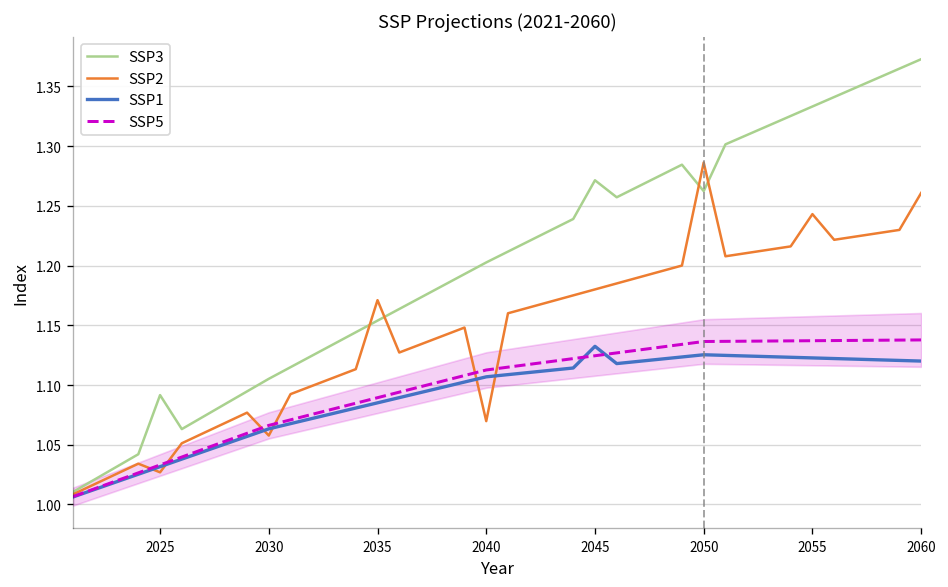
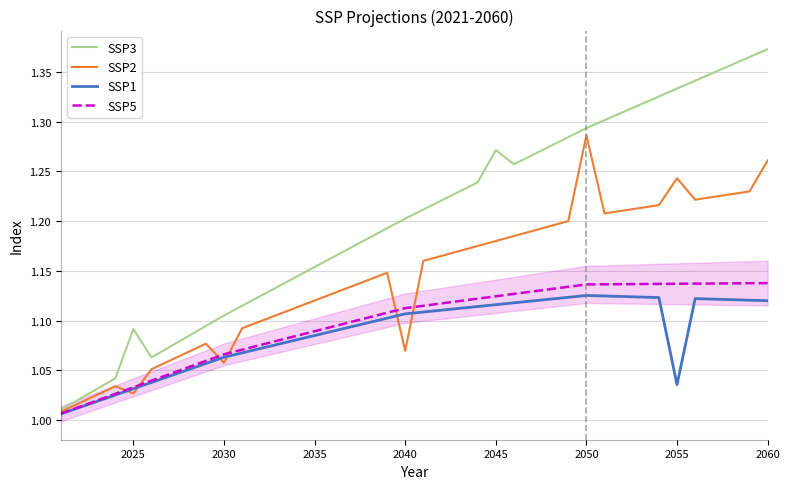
  {
    "SSP3": {
      "2025": 1.09,
      "2030": 1.11,
      "2035": 1.15,
      "2040": 1.20,
      "2045": 1.27,
-     "2050": 1.26,
+     "2050": 1.29,
      "2055": 1.33,
      "2060": 1.37
    },
    "SSP2": {
      "2025": 1.03,
      "2030": 1.06,
-     "2035": 1.17,
+     "2035": 1.12,
      "2040": 1.07,
      "2045": 1.18,
      "2050": 1.29,
      "2055": 1.24,
      "2060": 1.26
    },
    "SSP1": {
      "2030": 1.06,
      "2035": 1.09,
      "2040": 1.11,
-     "2045": 1.13,
+     "2045": 1.12,
      "2050": 1.13,
-     "2055": 1.12,
+     "2055": 1.04,
      "2060": 1.12
    }
  }
